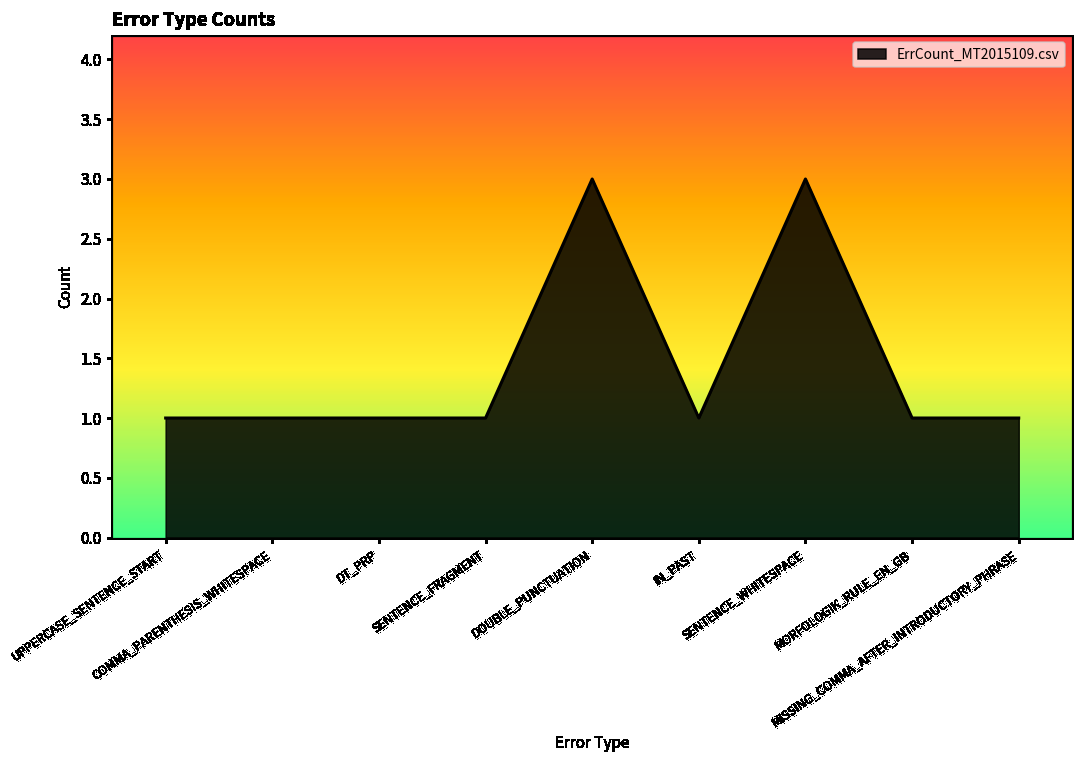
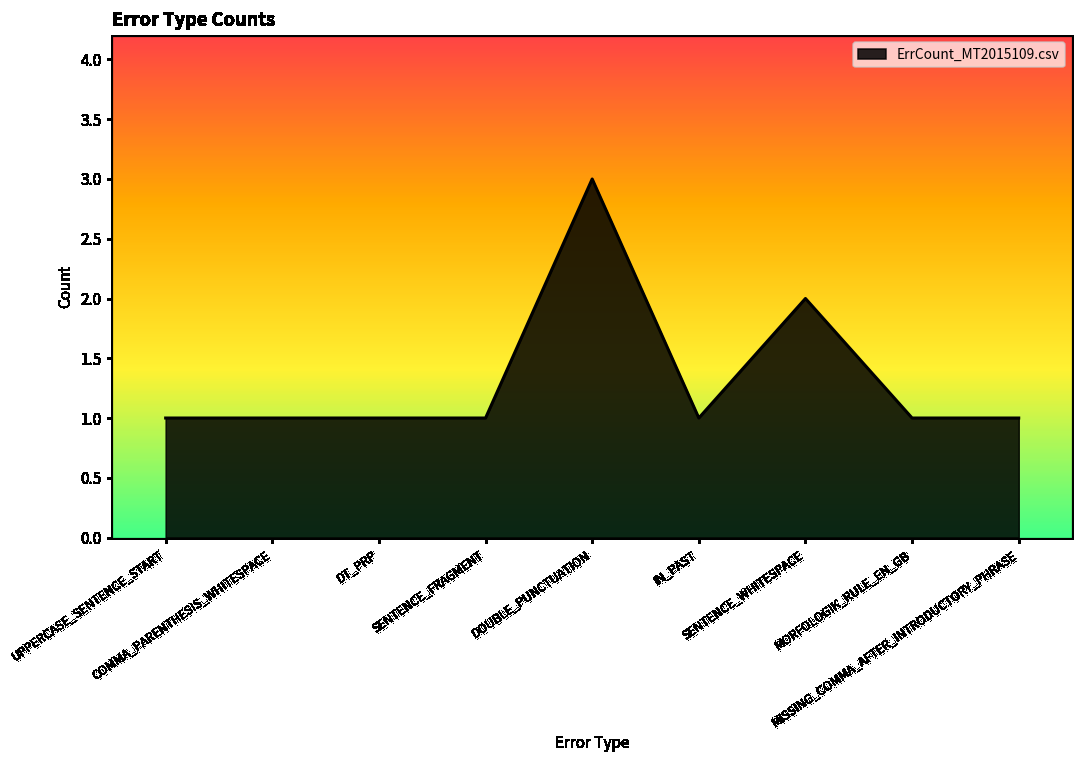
  {
    "UPPERCASE_SENTENCE_START": 1,
    "COMMA_PARENTHESIS_WHITESPACE": 1,
    "DT_PRP": 1,
    "SENTENCE_FRAGMENT": 1,
    "DOUBLE_PUNCTUATION": 3,
    "IN_PAST": 1,
-   "SENTENCE_WHITESPACE": 3,
+   "SENTENCE_WHITESPACE": 2,
    "MORFOLOGIK_RULE_EN_GB": 1,
    "MISSING_COMMA_AFTER_INTRODUCTORY_PHRASE": 1
  }
